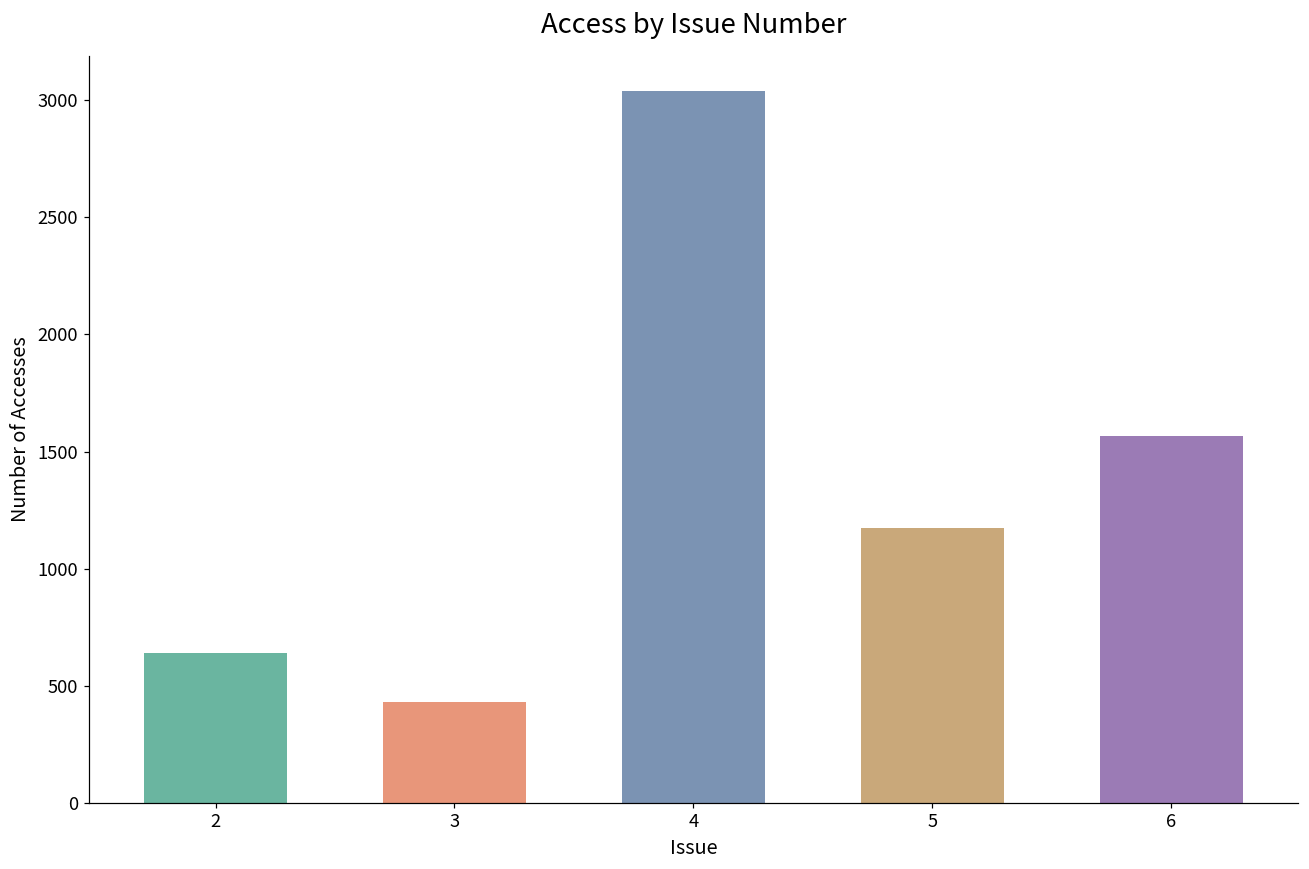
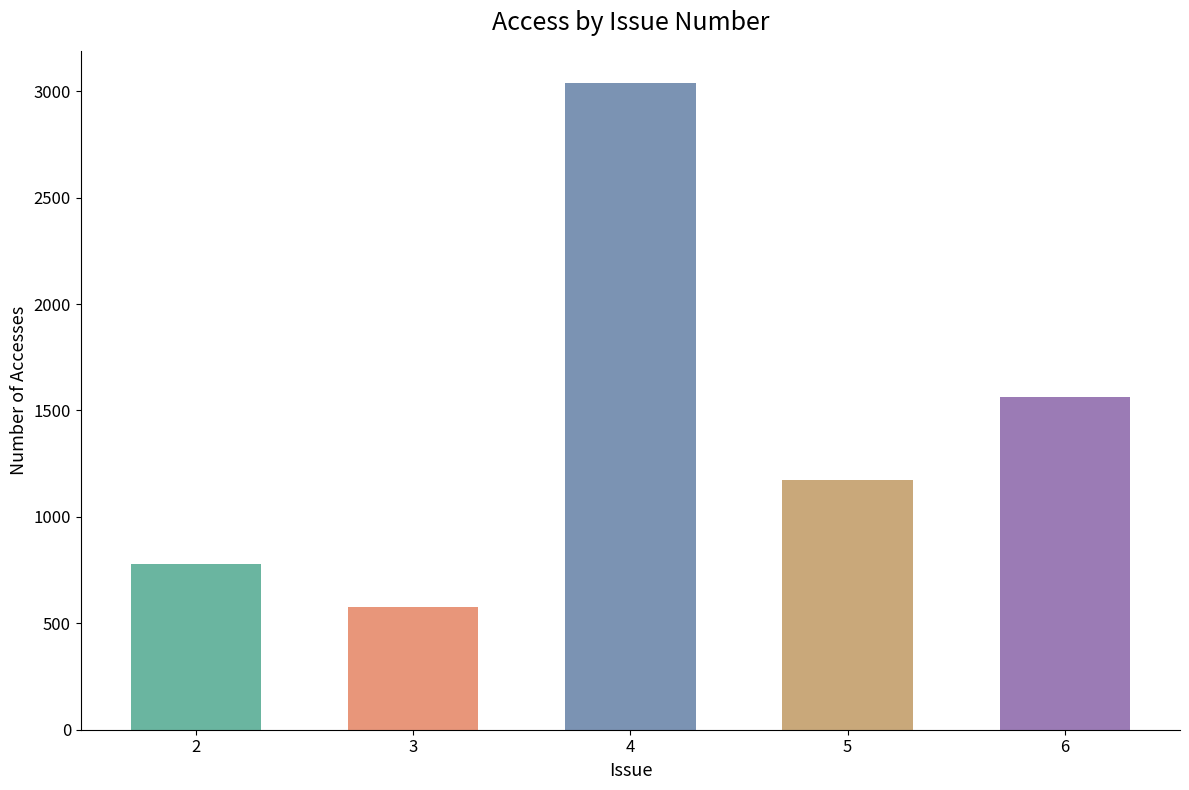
  {
-   "2": 640,
-   "3": 430,
+   "2": 780,
+   "3": 580,
    "4": 3040,
    "5": 1170,
    "6": 1570
  }
